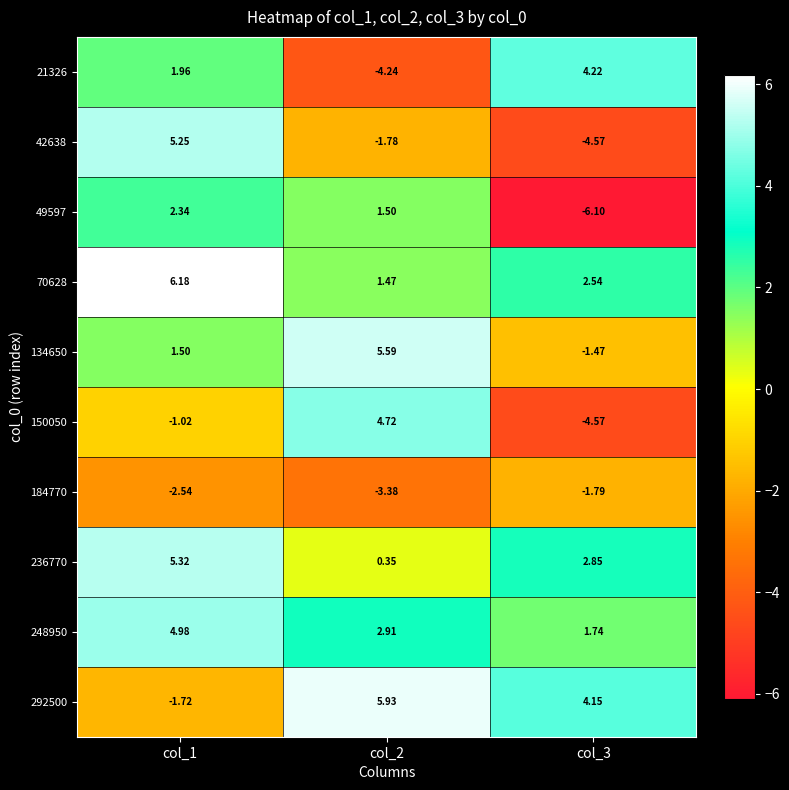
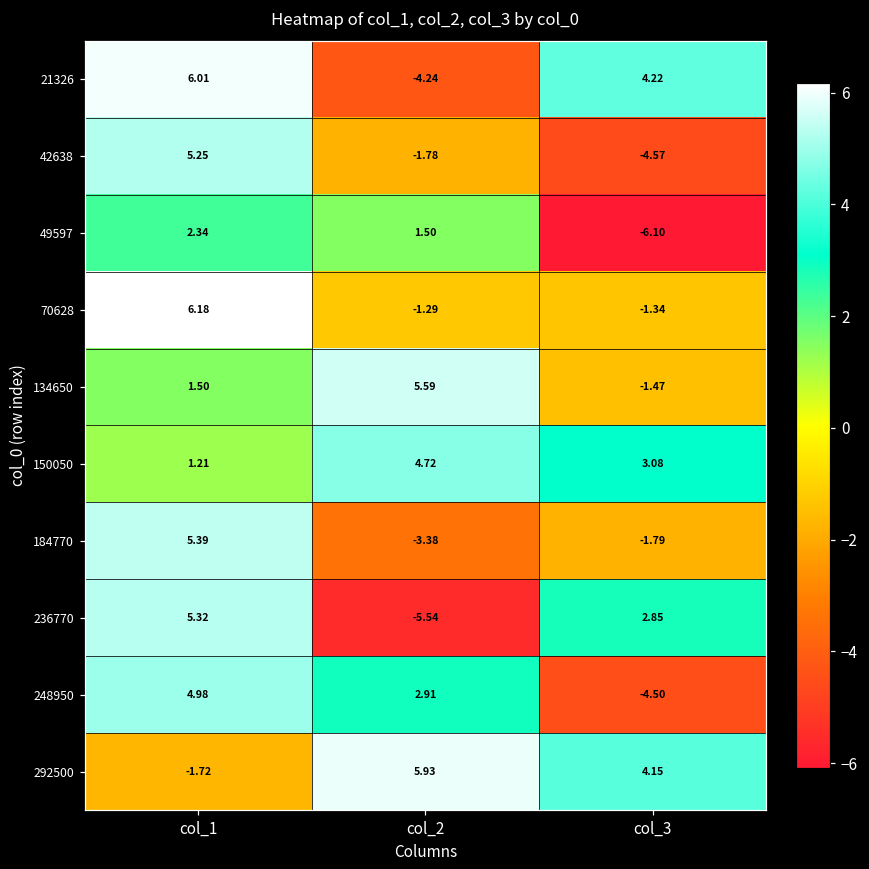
  {
    "21326": {
-     "col_1": 1.96,
+     "col_1": 6.01,
      "col_2": -4.24,
      "col_3": 4.22
    },
    "42638": {
      "col_1": 5.25,
      "col_2": -1.78,
      "col_3": -4.57
    },
    "49597": {
      "col_1": 2.34,
      "col_2": 1.50,
      "col_3": -6.10
    },
    "70628": {
      "col_1": 6.18,
-     "col_2": 1.47,
-     "col_3": 2.54
+     "col_2": -1.29,
+     "col_3": -1.34
    },
    "134650": {
      "col_1": 1.50,
      "col_2": 5.59,
      "col_3": -1.47
    },
    "150050": {
-     "col_1": -1.02,
+     "col_1": 1.21,
      "col_2": 4.72,
-     "col_3": -4.57
+     "col_3": 3.08
    },
    "184770": {
-     "col_1": -2.54,
+     "col_1": 5.39,
      "col_2": -3.38,
      "col_3": -1.79
    },
    "236770": {
      "col_1": 5.32,
-     "col_2": 0.35,
+     "col_2": -5.54,
      "col_3": 2.85
    },
    "248950": {
      "col_1": 4.98,
      "col_2": 2.91,
-     "col_3": 1.74
+     "col_3": -4.50
    },
    "292500": {
      "col_1": -1.72,
      "col_2": 5.93,
      "col_3": 4.15
    }
  }
